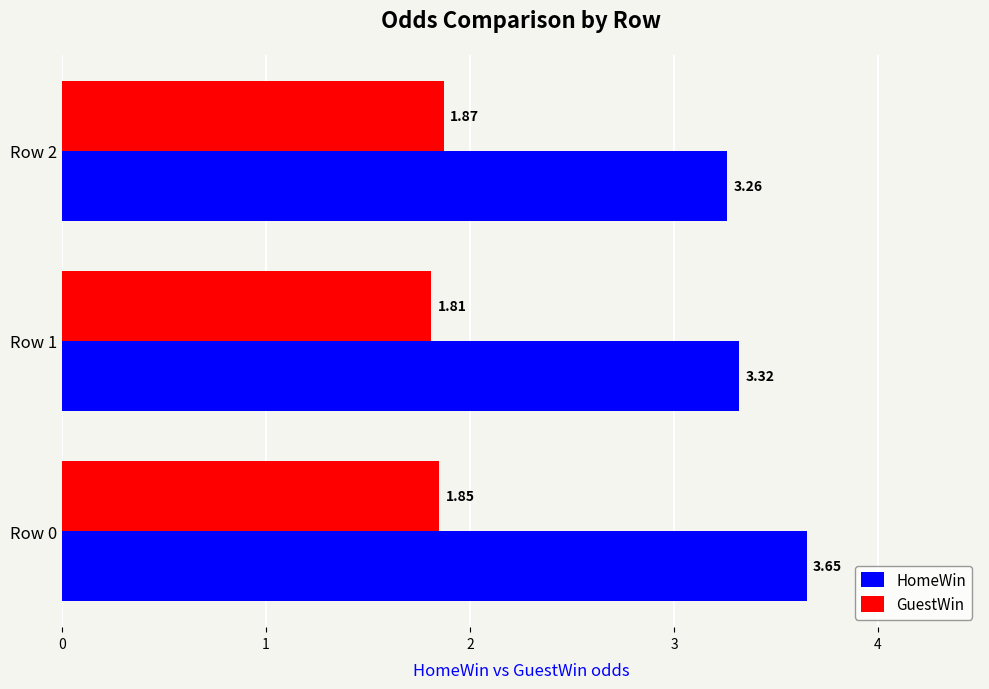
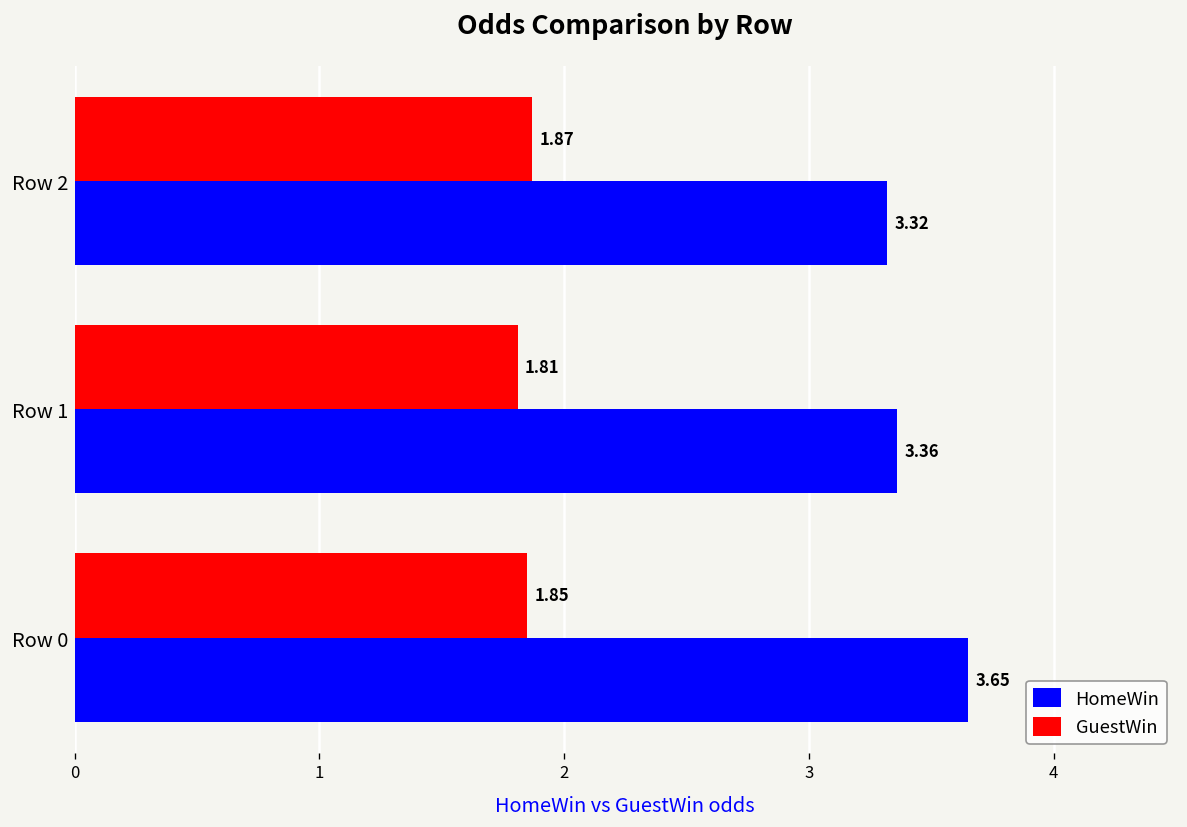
  {
    "HomeWin": {
-     "Row 2": 3.26,
-     "Row 1": 3.32,
+     "Row 2": 3.32,
+     "Row 1": 3.36,
      "Row 0": 3.65
    },
    "GuestWin": {
      "Row 2": 1.87,
      "Row 1": 1.81,
      "Row 0": 1.85
    }
  }
